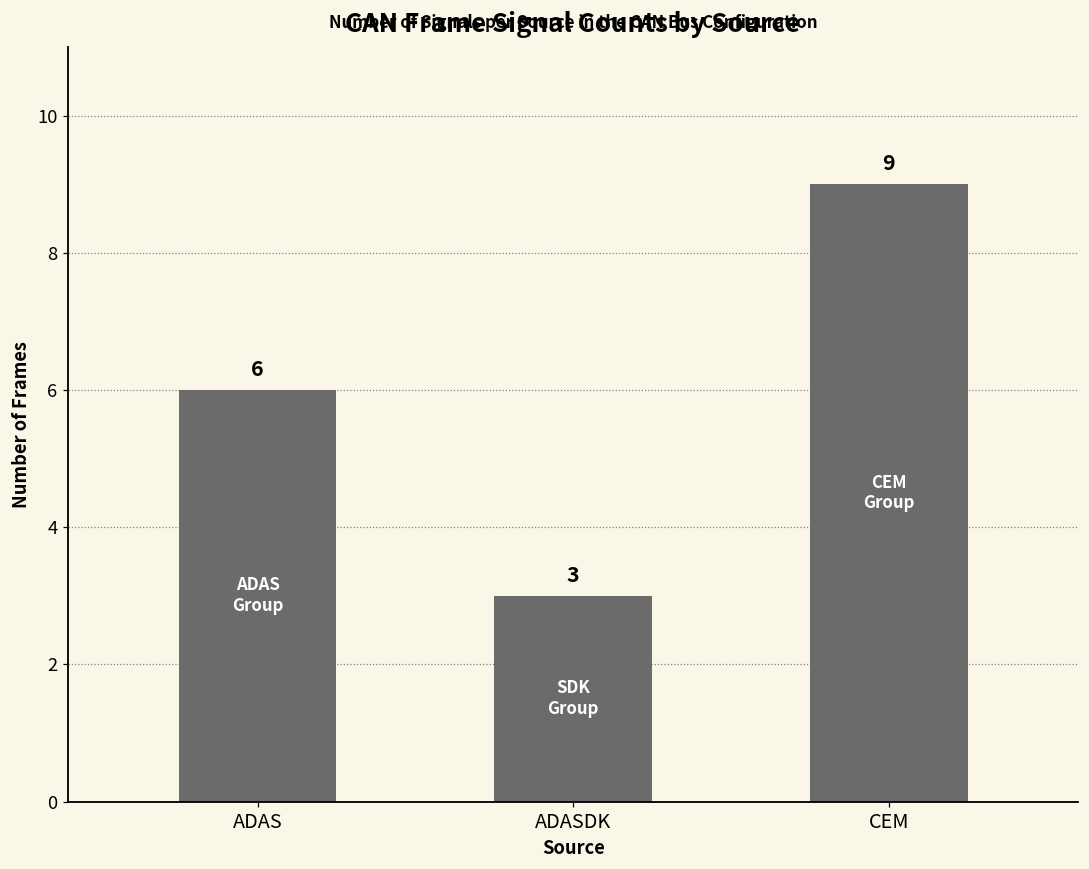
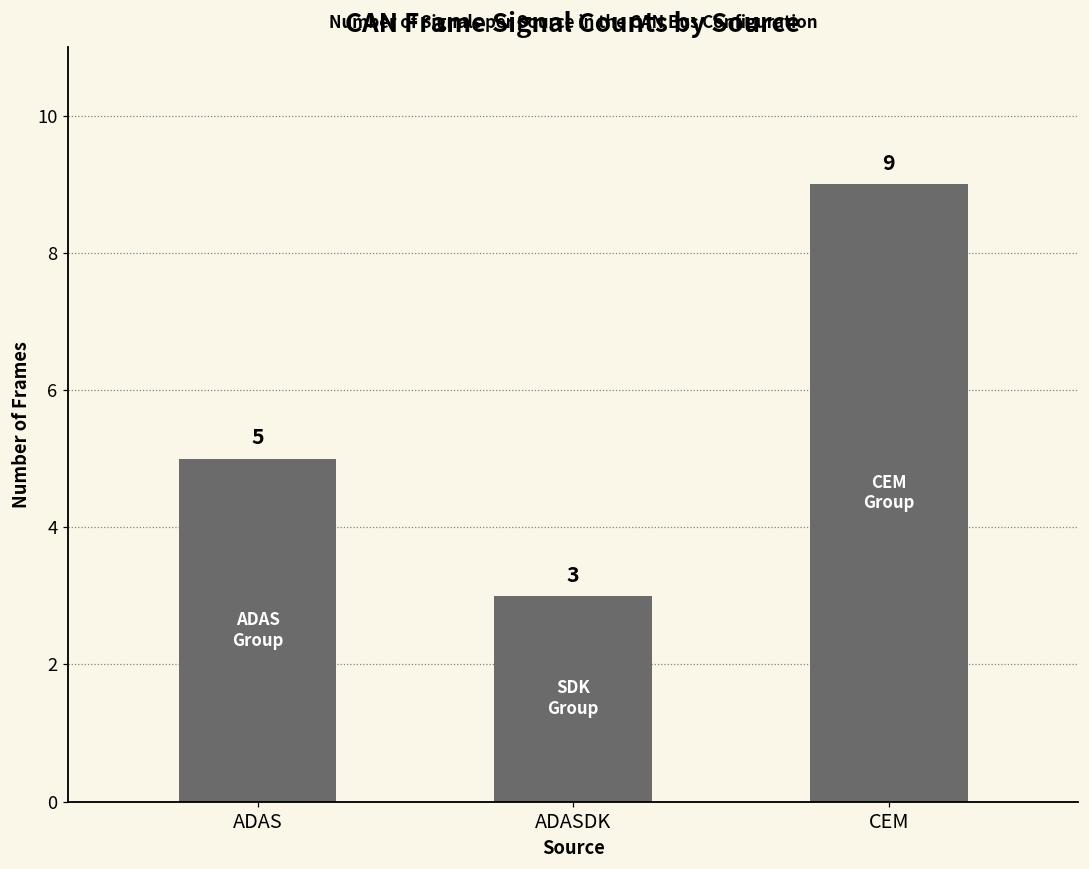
  {
-   "ADAS": 6,
+   "ADAS": 5,
    "ADASDK": 3,
    "CEM": 9
  }
